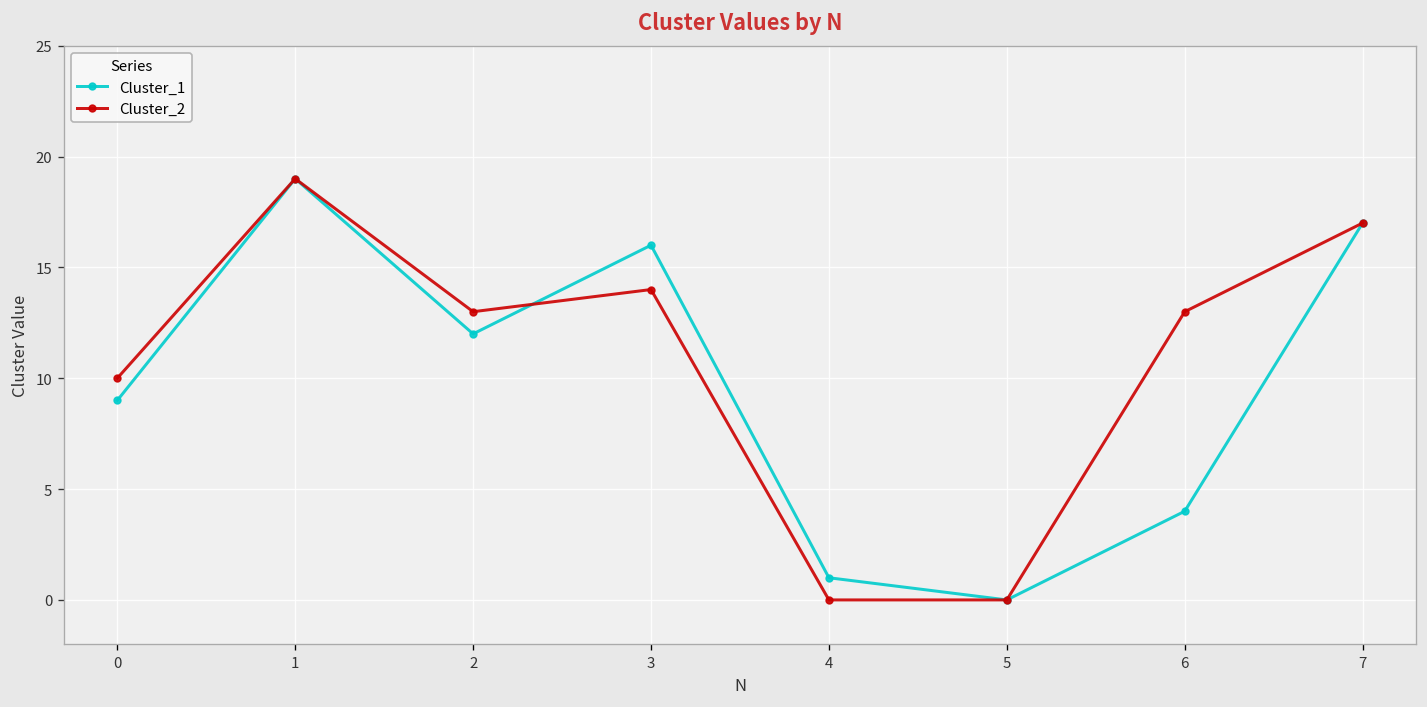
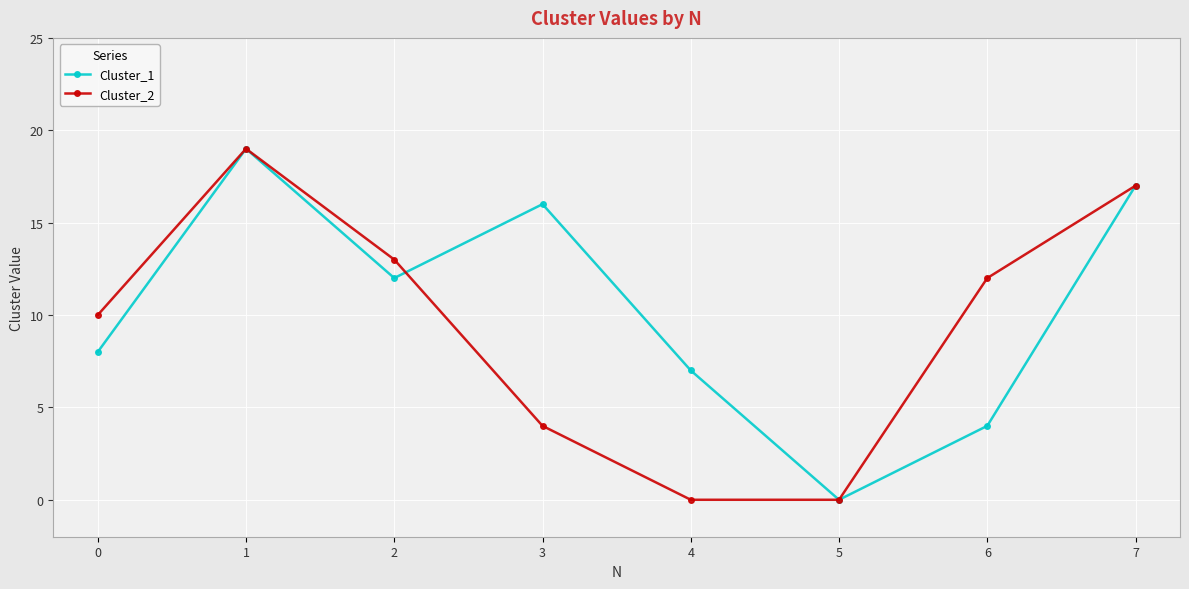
  {
    "Cluster_1": {
-     "0": 9,
+     "0": 8,
      "2": 12,
      "3": 16,
-     "4": 1,
+     "4": 7,
      "6": 4
    },
    "Cluster_2": {
      "0": 10,
      "2": 13,
-     "3": 14,
+     "3": 4,
      "4": 0,
-     "6": 13
+     "6": 12
    }
  }
